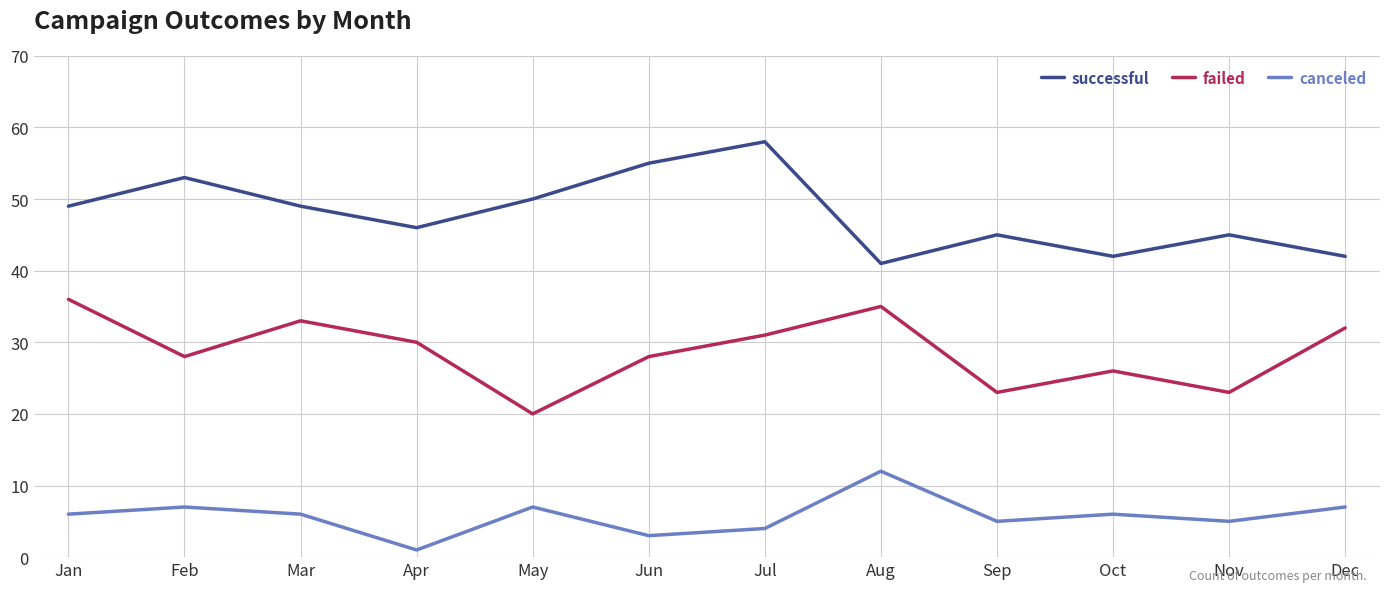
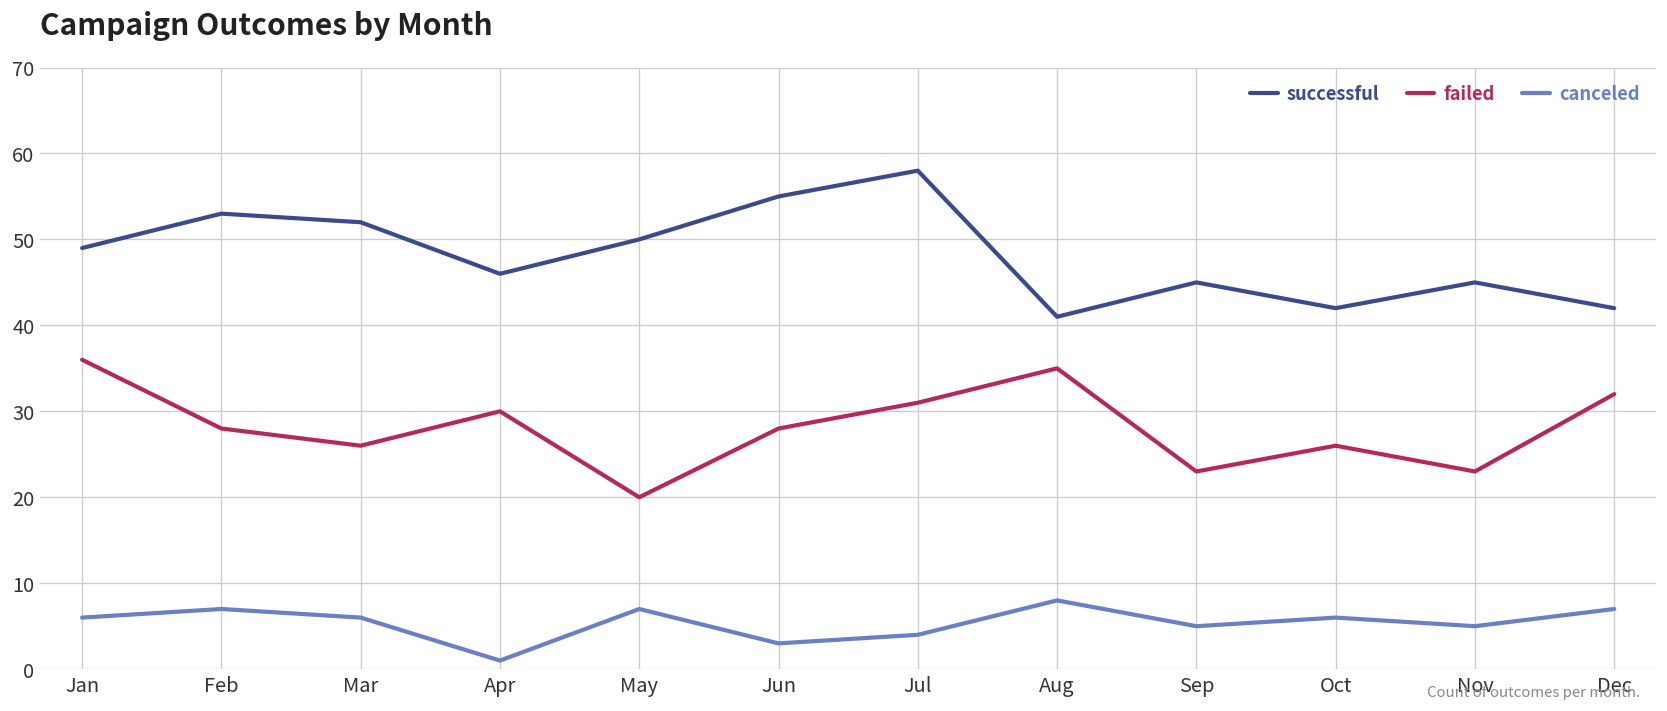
  {
    "successful": {
      "Jan": 49,
      "Feb": 53,
-     "Mar": 49,
+     "Mar": 52,
      "Apr": 46,
      "May": 50,
      "Jun": 55,
      "Jul": 58,
      "Aug": 41,
      "Sep": 45,
      "Oct": 42,
      "Nov": 45,
      "Dec": 42
    },
    "failed": {
      "Jan": 36,
      "Feb": 28,
-     "Mar": 33,
+     "Mar": 26,
      "Apr": 30,
      "May": 20,
      "Jun": 28,
      "Jul": 31,
      "Aug": 35,
      "Sep": 23,
      "Oct": 26,
      "Nov": 23,
      "Dec": 32
    },
    "canceled": {
      "Jan": 6,
      "Feb": 7,
      "Mar": 6,
      "Apr": 1,
      "May": 7,
      "Jun": 3,
      "Jul": 4,
-     "Aug": 12,
+     "Aug": 8,
      "Sep": 5,
      "Oct": 6,
      "Nov": 5,
      "Dec": 7
    }
  }
